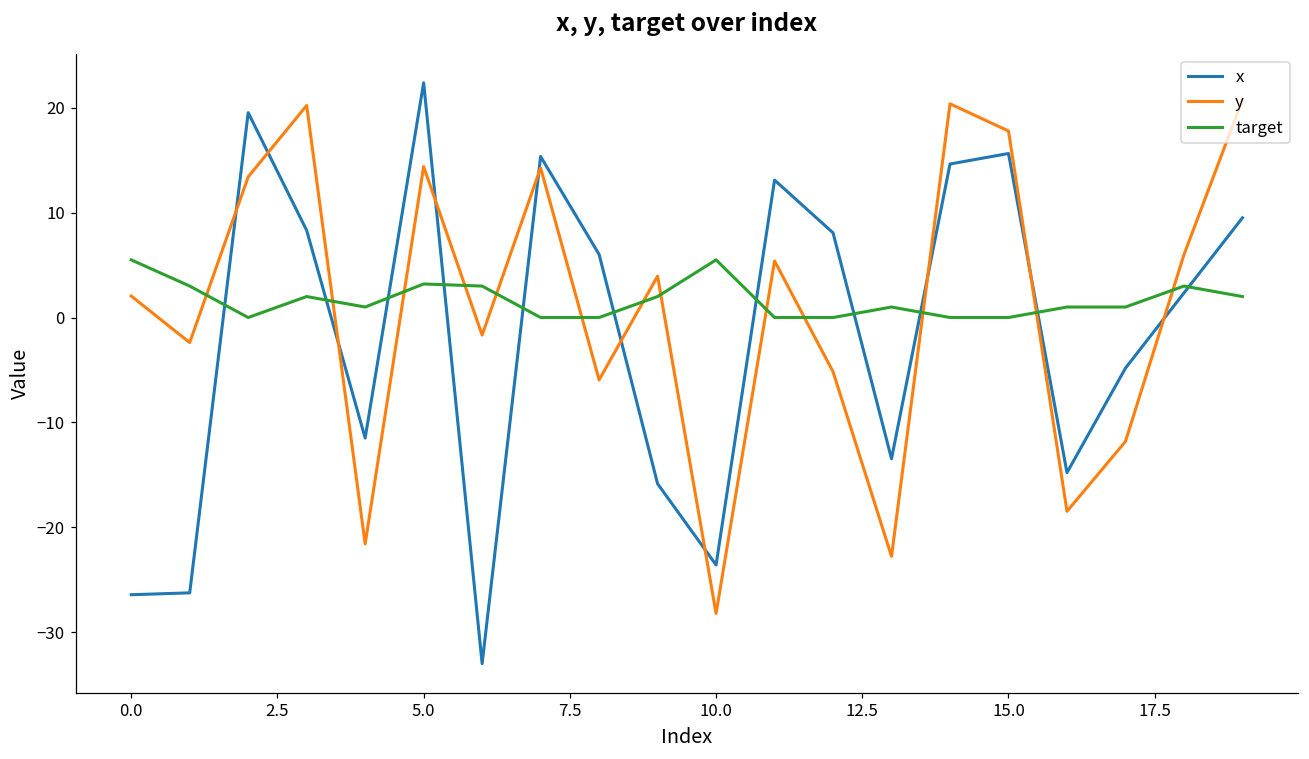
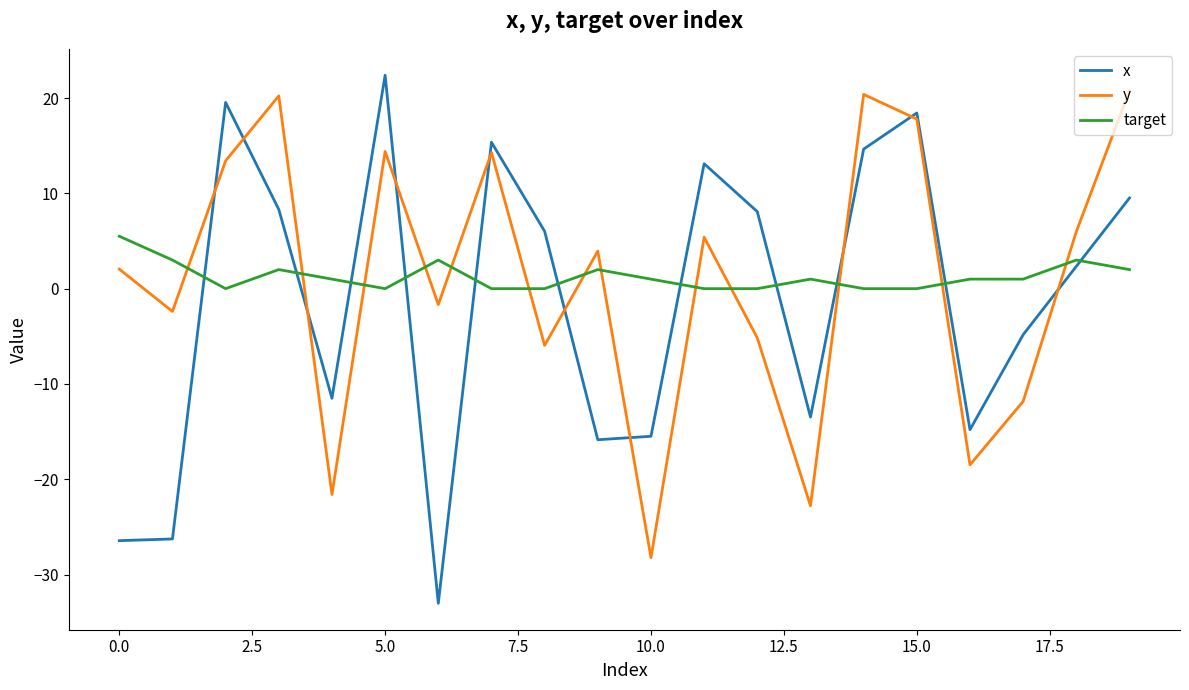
  {
    "x": {
      "0.0": -26,
      "5.0": 22,
-     "10.0": -24,
-     "15.0": 16
+     "10.0": -15,
+     "15.0": 18
    },
    "y": {
      "0.0": 2,
      "5.0": 14,
      "10.0": -28,
      "15.0": 18
    },
    "target": {
      "0.0": 6,
-     "5.0": 3,
-     "10.0": 6,
+     "5.0": 0,
+     "10.0": 1,
      "15.0": 0
    }
  }
